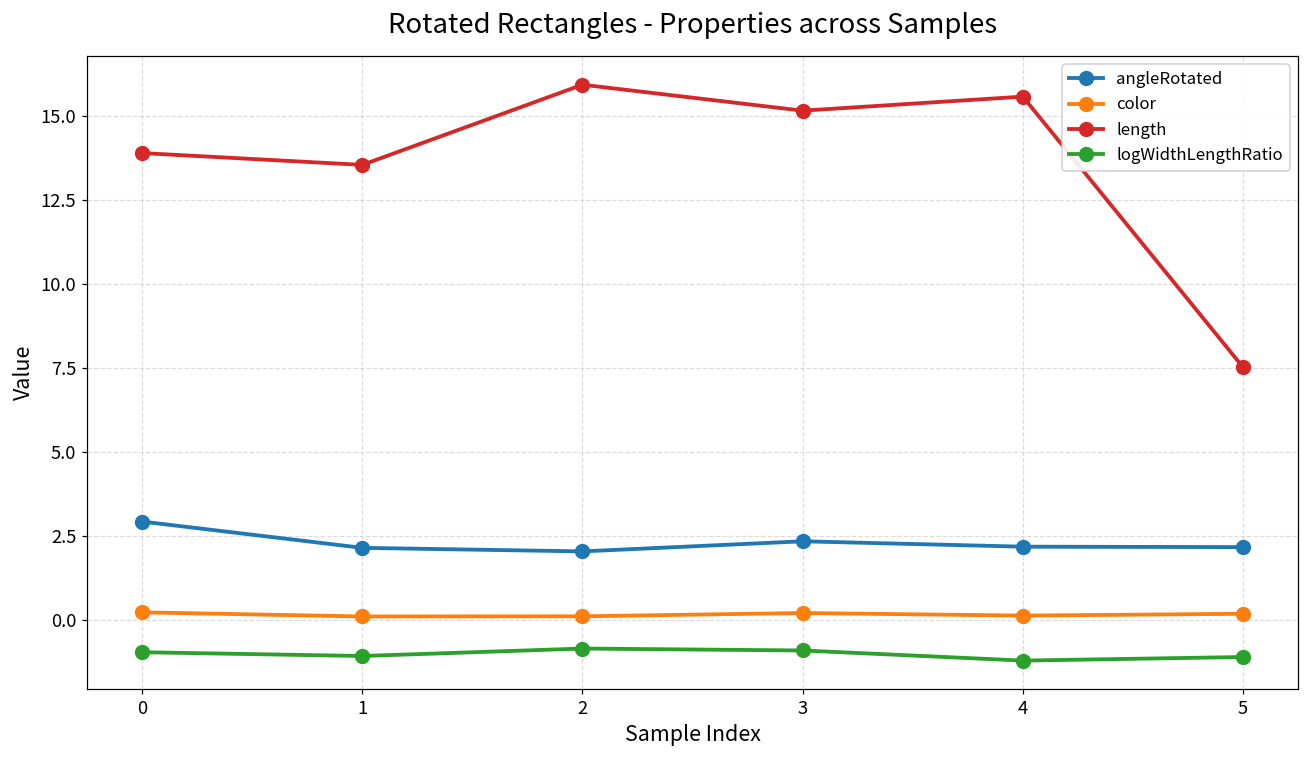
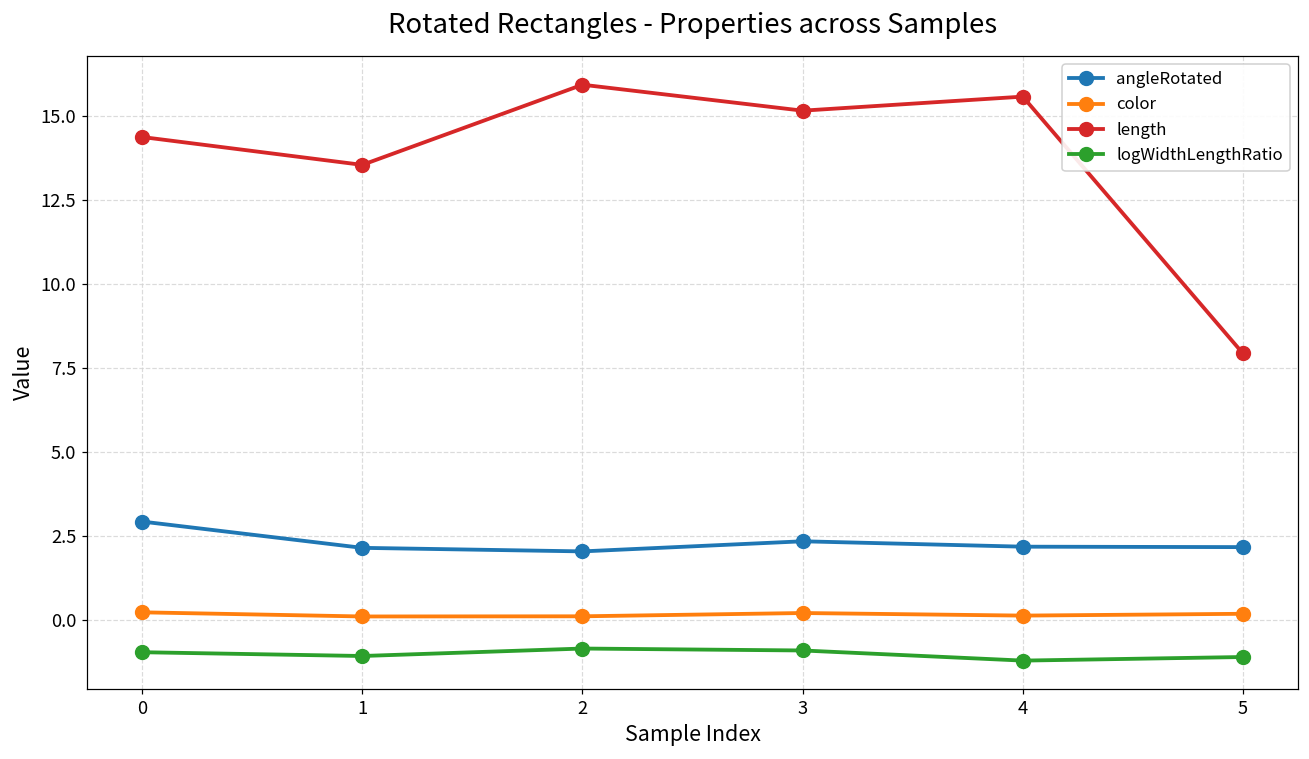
  {
    "angleRotated": {
      "0": 2.9,
      "1": 2.2,
      "2": 2.1,
      "3": 2.4,
      "4": 2.2,
      "5": 2.2
    },
    "color": {
      "0": 0.2,
      "1": 0.1,
      "2": 0.1,
      "3": 0.2,
      "4": 0.1,
      "5": 0.2
    },
    "length": {
-     "0": 13.9,
+     "0": 14.4,
      "1": 13.5,
      "2": 15.9,
      "3": 15.2,
      "4": 15.6,
-     "5": 7.5
+     "5": 7.9
    },
    "logWidthLengthRatio": {
      "0": -0.9,
      "1": -1.1,
      "2": -0.8,
      "3": -0.9,
      "4": -1.2,
      "5": -1.1
    }
  }
